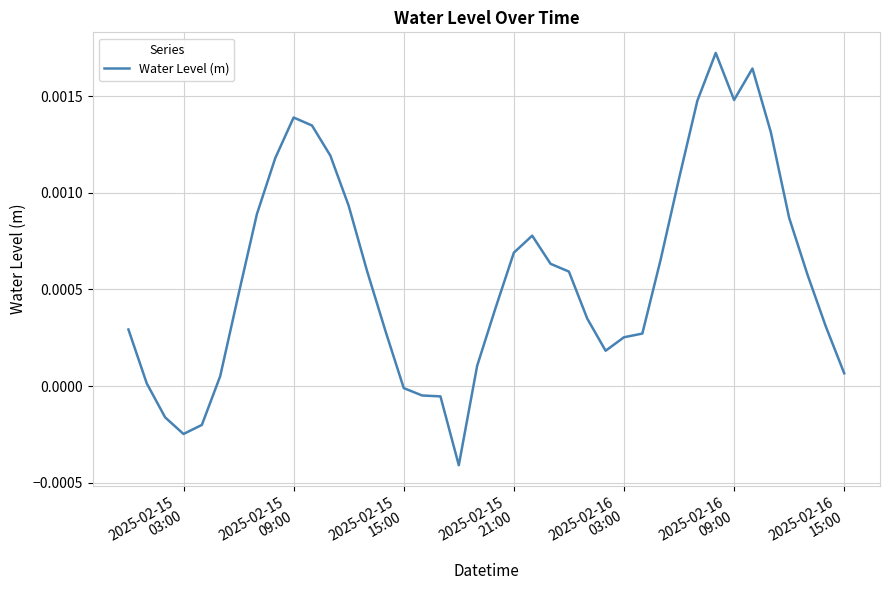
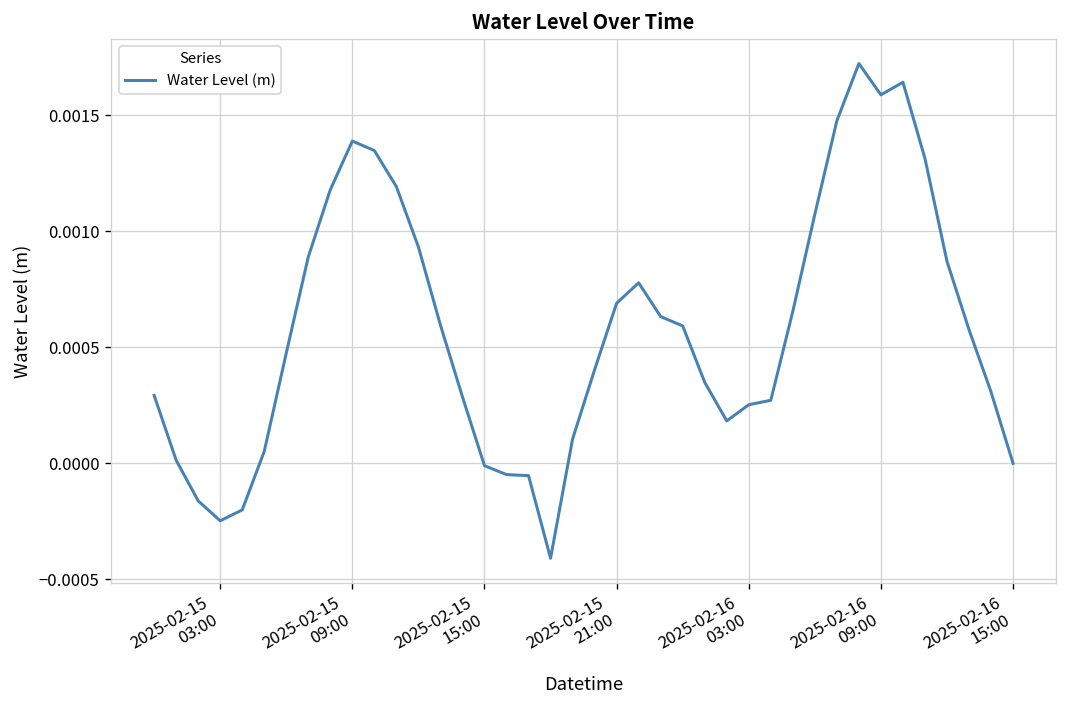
  {
    "2025-02-15 03:00": -0.00025,
    "2025-02-15 09:00": 0.00139,
    "2025-02-15 15:00": -0.00001,
    "2025-02-15 21:00": 0.00069,
    "2025-02-16 03:00": 0.00025,
-   "2025-02-16 09:00": 0.00148,
-   "2025-02-16 15:00": 0.0001
+   "2025-02-16 09:00": 0.00159,
+   "2025-02-16 15:00": 0.0000
  }
